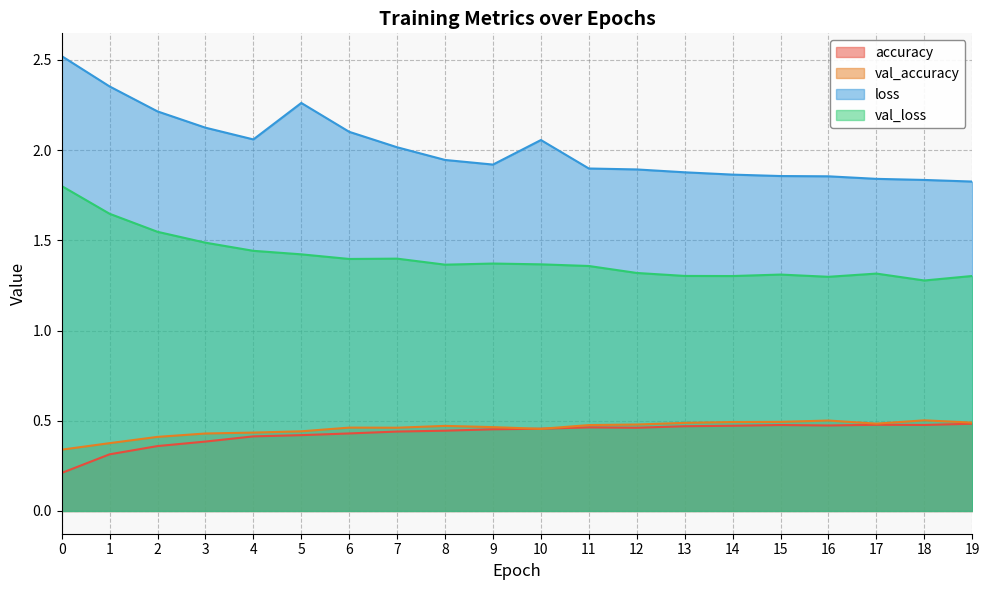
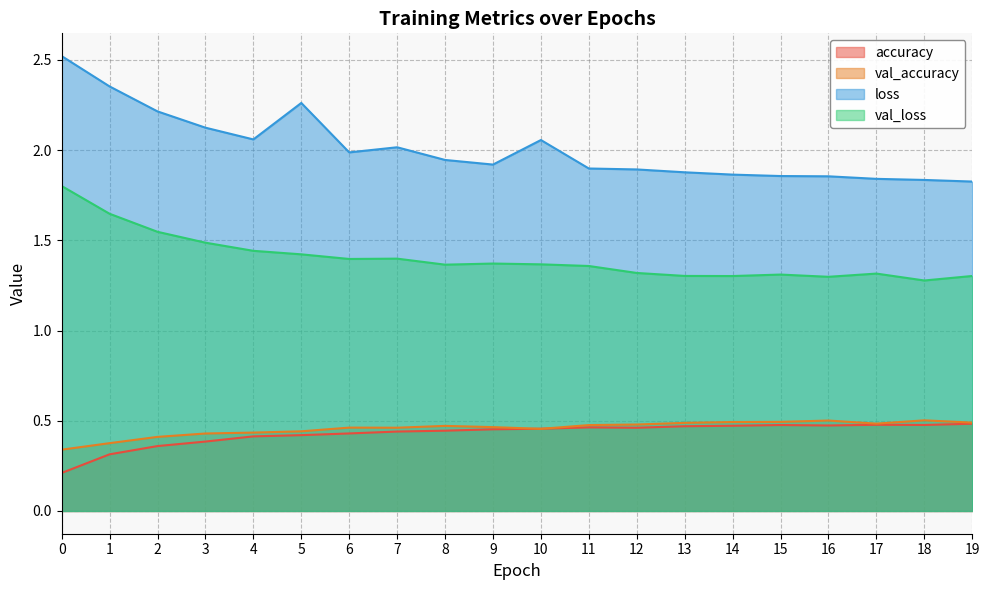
  {
    "loss": {
      "0": 2.52,
      "1": 2.35,
      "2": 2.22,
      "3": 2.12,
      "4": 2.06,
      "5": 2.26,
-     "6": 2.10,
+     "6": 1.99,
      "7": 2.02,
      "8": 1.95,
      "9": 1.92,
      "10": 2.06,
      "11": 1.90,
      "12": 1.89,
      "13": 1.88,
      "14": 1.86,
      "15": 1.86,
      "16": 1.86,
      "17": 1.84,
      "18": 1.84,
      "19": 1.83
    },
    "val_loss": {
      "0": 1.80,
      "1": 1.65,
      "2": 1.55,
      "3": 1.49,
      "4": 1.44,
      "5": 1.42,
      "6": 1.40,
      "7": 1.40,
      "8": 1.37,
      "9": 1.37,
      "10": 1.37,
      "11": 1.36,
      "12": 1.32,
      "13": 1.30,
      "14": 1.30,
      "15": 1.31,
      "16": 1.30,
      "17": 1.32,
      "18": 1.28,
      "19": 1.30
    }
  }
